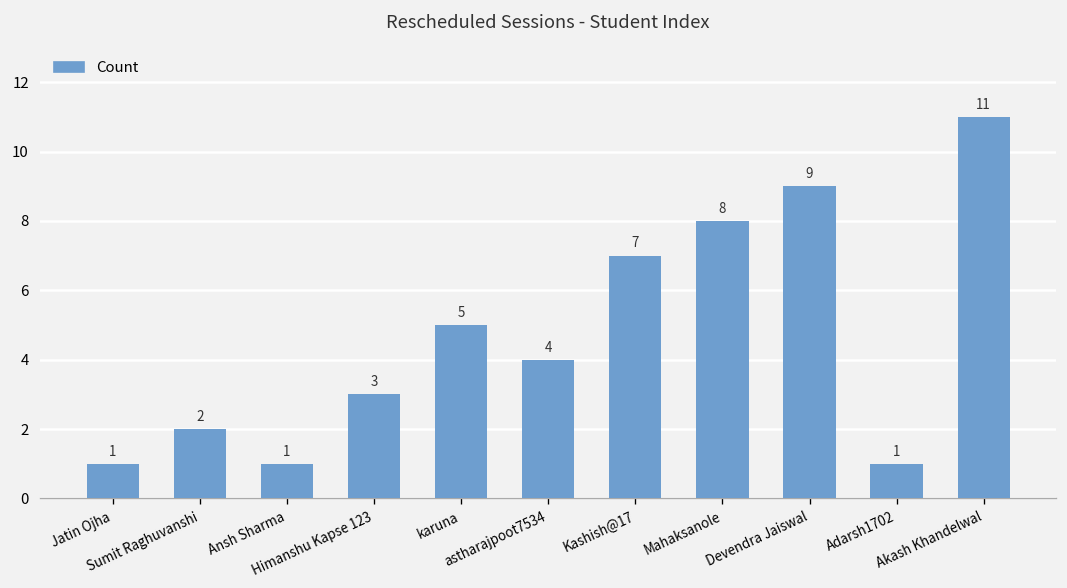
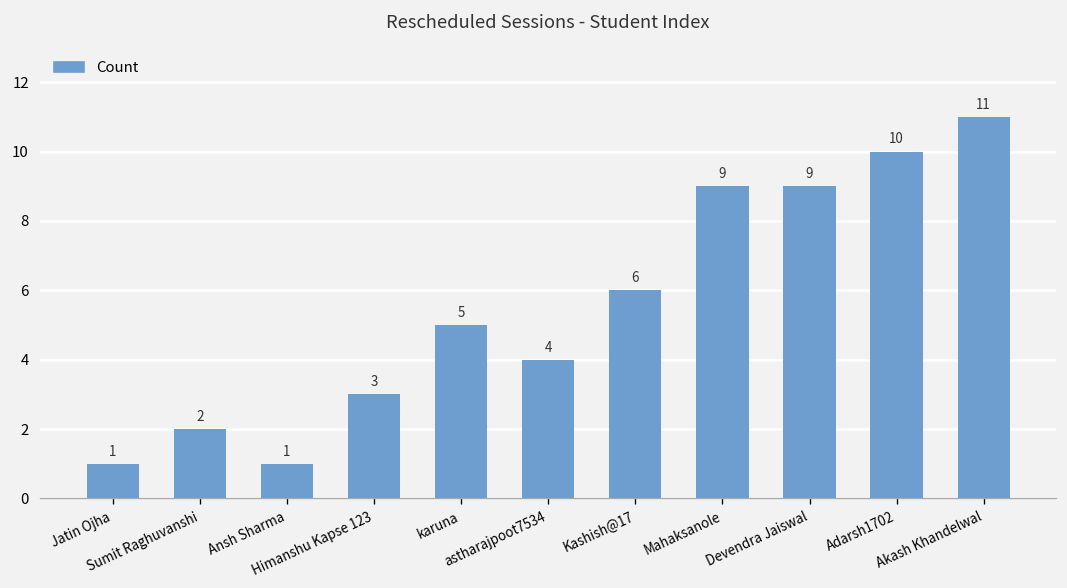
  {
    "Jatin Ojha": 1,
    "Sumit Raghuvanshi": 2,
    "Ansh Sharma": 1,
    "Himanshu Kapse 123": 3,
    "karuna": 5,
    "astharajpoot7534": 4,
-   "Kashish@17": 7,
-   "Mahaksanole": 8,
+   "Kashish@17": 6,
+   "Mahaksanole": 9,
    "Devendra Jaiswal": 9,
-   "Adarsh1702": 1,
+   "Adarsh1702": 10,
    "Akash Khandelwal": 11
  }
